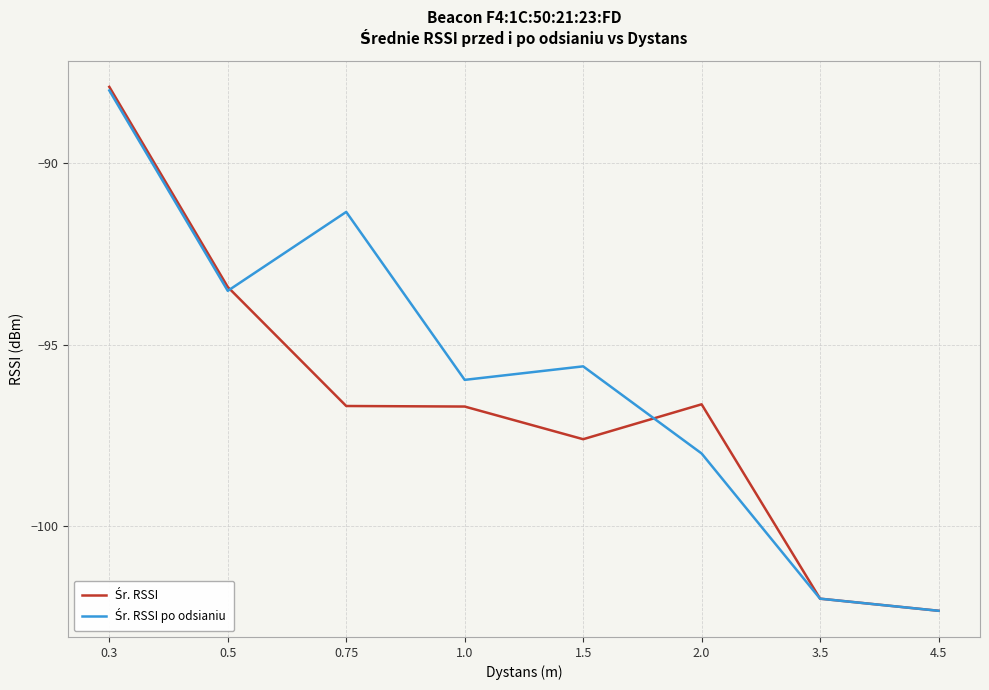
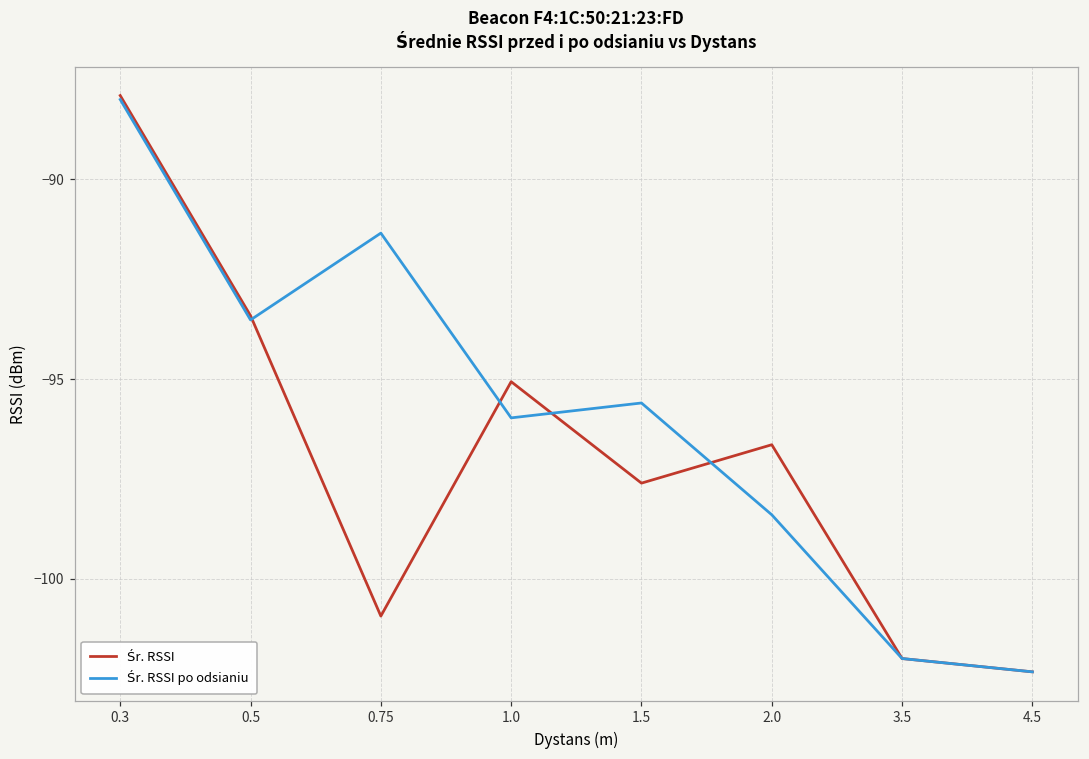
  {
    "Śr. RSSI": {
      "0.3": -87.9,
      "0.5": -93.4,
-     "0.75": -96.7,
-     "1.0": -96.7,
+     "0.75": -100.9,
+     "1.0": -95.1,
      "1.5": -97.6,
      "2.0": -96.6
    },
    "Śr. RSSI po odsianiu": {
      "0.3": -88.0,
      "0.5": -93.5,
      "0.75": -91.3,
      "1.0": -96.0,
      "1.5": -95.6,
-     "2.0": -98.0
+     "2.0": -98.4
    }
  }
